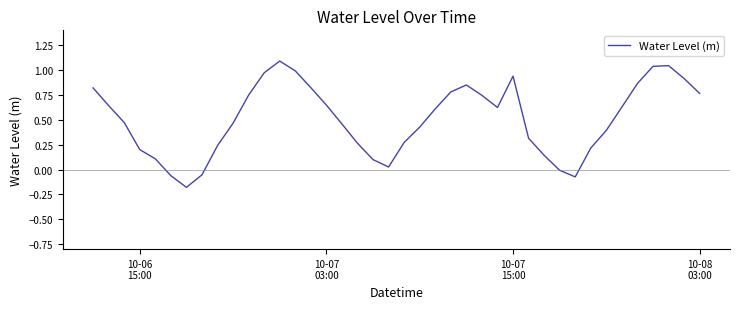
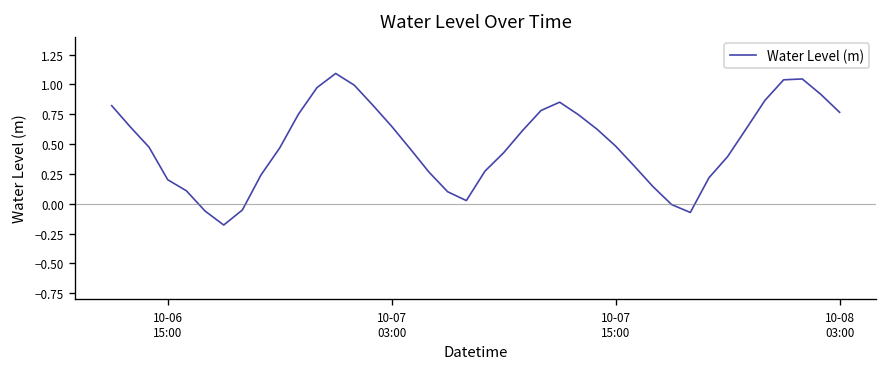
  {
    "10-06 15:00": 0.2,
    "10-07 03:00": 0.6,
-   "10-07 15:00": 0.9,
+   "10-07 15:00": 0.5,
    "10-08 03:00": 0.8
  }
